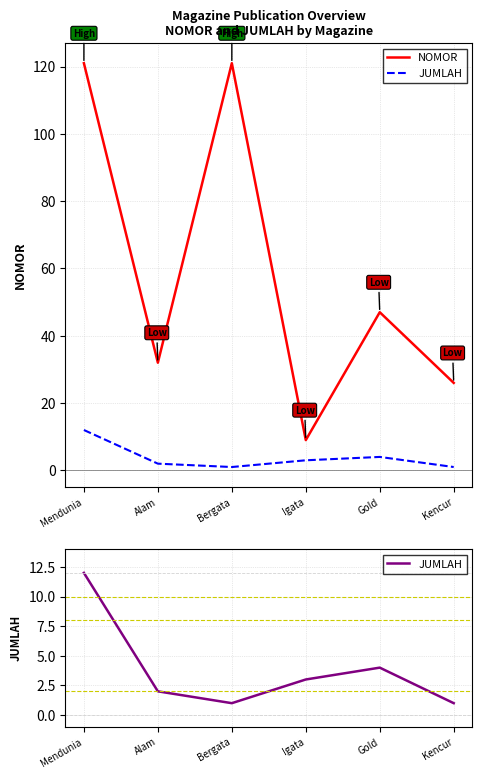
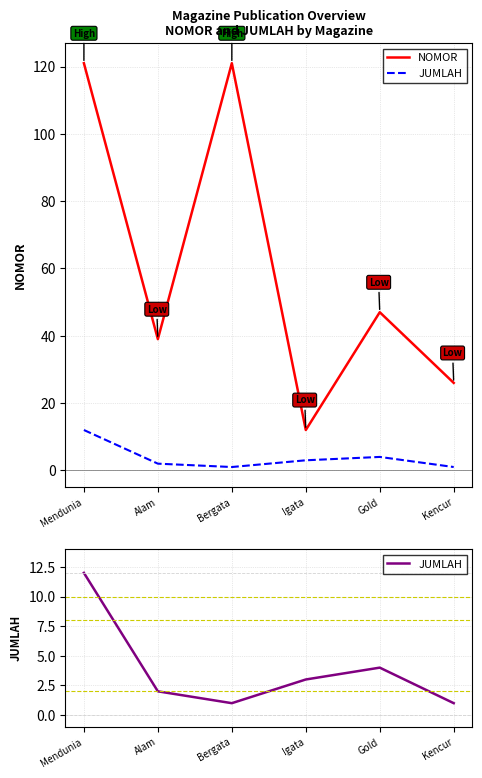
  {
    "Magazine Publication Overview NOMOR and JUMLAH by Magazine": {
      "NOMOR": {
        "Mendunia": 121,
-       "Alam": 32,
+       "Alam": 39,
        "Bergata": 121,
-       "Igata": 9,
+       "Igata": 12,
        "Gold": 47,
        "Kencur": 26
      }
    }
  }
